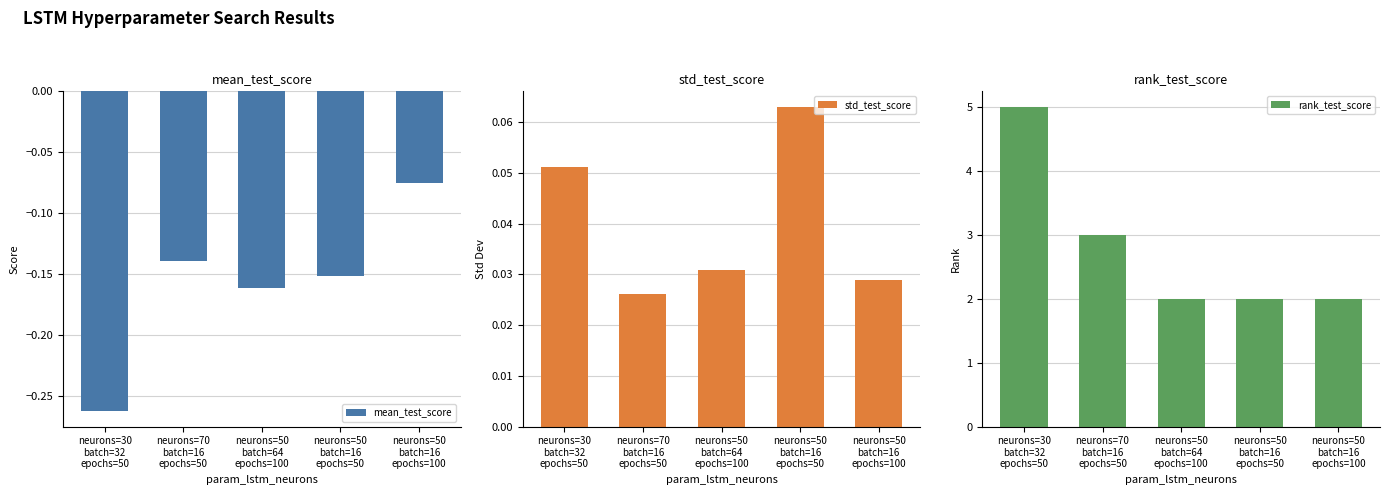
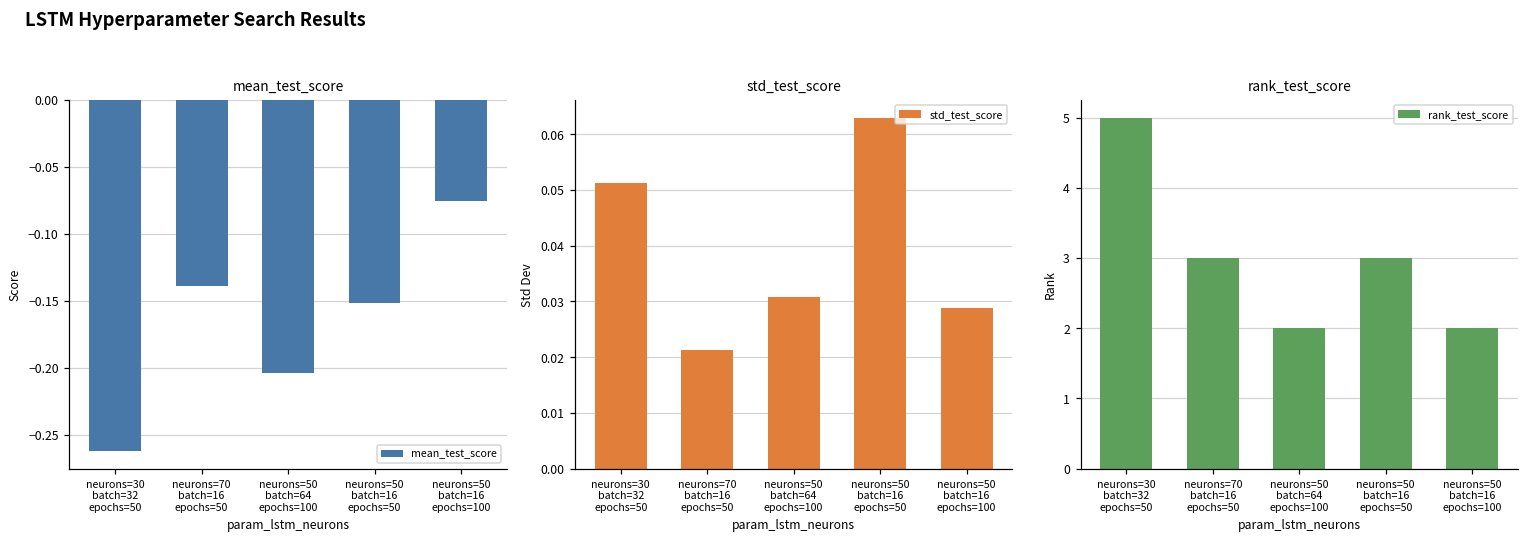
  {
    "mean_test_score": {
      "neurons=30 batch=32 epochs=50": -0.262,
      "neurons=70 batch=16 epochs=50": -0.139,
-     "neurons=50 batch=64 epochs=100": -0.162,
+     "neurons=50 batch=64 epochs=100": -0.204,
      "neurons=50 batch=16 epochs=50": -0.151,
      "neurons=50 batch=16 epochs=100": -0.076
    },
    "std_test_score": {
      "neurons=30 batch=32 epochs=50": 0.051,
-     "neurons=70 batch=16 epochs=50": 0.026,
+     "neurons=70 batch=16 epochs=50": 0.021,
      "neurons=50 batch=64 epochs=100": 0.031,
      "neurons=50 batch=16 epochs=50": 0.063,
      "neurons=50 batch=16 epochs=100": 0.029
    },
    "rank_test_score": {
      "neurons=30 batch=32 epochs=50": 5,
      "neurons=70 batch=16 epochs=50": 3,
      "neurons=50 batch=64 epochs=100": 2,
-     "neurons=50 batch=16 epochs=50": 2,
+     "neurons=50 batch=16 epochs=50": 3,
      "neurons=50 batch=16 epochs=100": 2
    }
  }
